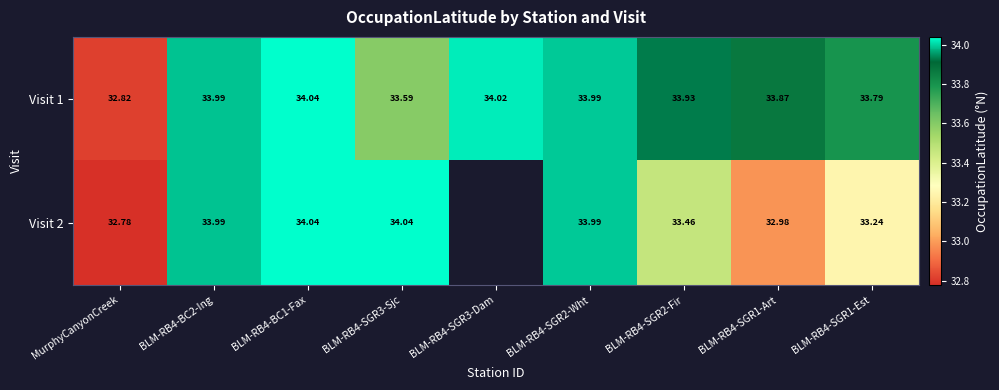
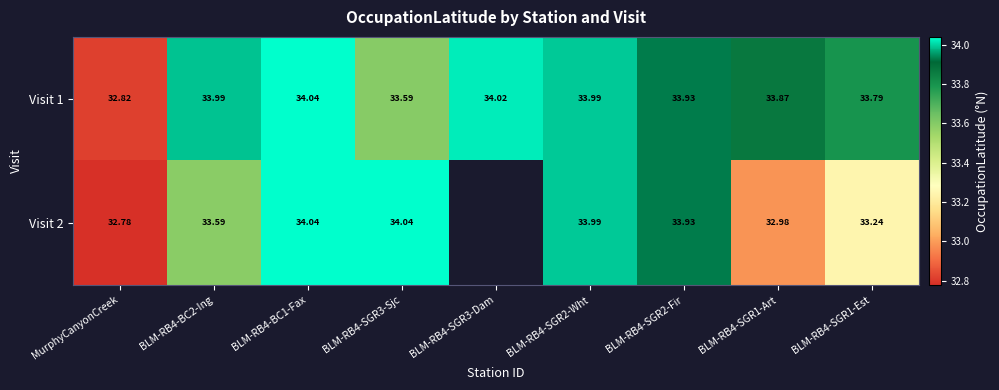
  {
    "Visit 1": {
      "MurphyCanyonCreek": 32.82,
      "BLM-RB4-BC2-Ing": 33.99,
      "BLM-RB4-BC1-Fax": 34.04,
      "BLM-RB4-SGR3-Sjc": 33.59,
      "BLM-RB4-SGR3-Dam": 34.02,
      "BLM-RB4-SGR2-Wht": 33.99,
      "BLM-RB4-SGR2-Fir": 33.93,
      "BLM-RB4-SGR1-Art": 33.87,
      "BLM-RB4-SGR1-Est": 33.79
    },
    "Visit 2": {
      "MurphyCanyonCreek": 32.78,
-     "BLM-RB4-BC2-Ing": 33.99,
+     "BLM-RB4-BC2-Ing": 33.59,
      "BLM-RB4-BC1-Fax": 34.04,
      "BLM-RB4-SGR3-Sjc": 34.04,
      "BLM-RB4-SGR2-Wht": 33.99,
-     "BLM-RB4-SGR2-Fir": 33.46,
+     "BLM-RB4-SGR2-Fir": 33.93,
      "BLM-RB4-SGR1-Art": 32.98,
      "BLM-RB4-SGR1-Est": 33.24
    }
  }
